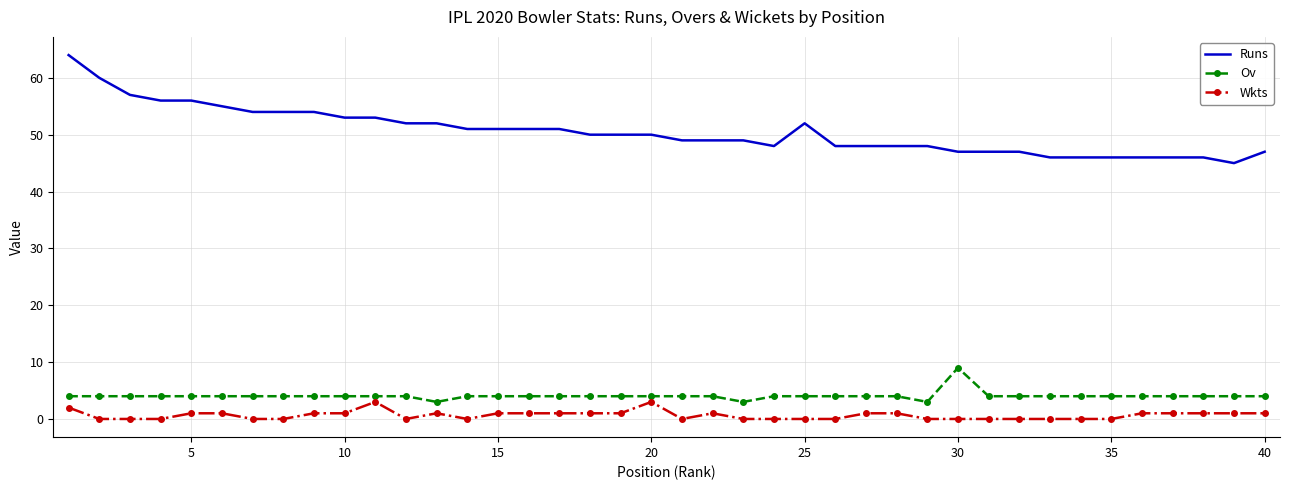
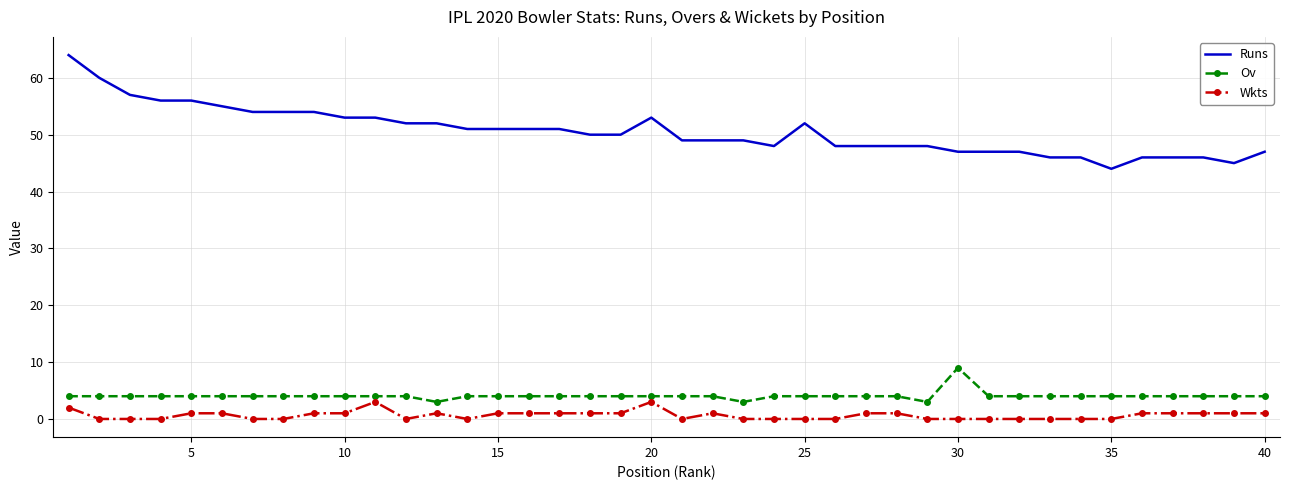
  {
    "Runs": {
      "5": 56,
      "10": 53,
      "15": 51,
-     "20": 50,
+     "20": 53,
      "25": 52,
      "30": 47,
-     "35": 46,
+     "35": 44,
      "40": 47
    },
    "Ov": {
      "5": 4,
      "10": 4,
      "15": 4,
      "20": 4,
      "25": 4,
      "30": 9,
      "35": 4,
      "40": 4
    },
    "Wkts": {
      "5": 1,
      "10": 1,
      "15": 1,
      "20": 3,
      "25": 0,
      "30": 0,
      "35": 0,
      "40": 1
    }
  }
